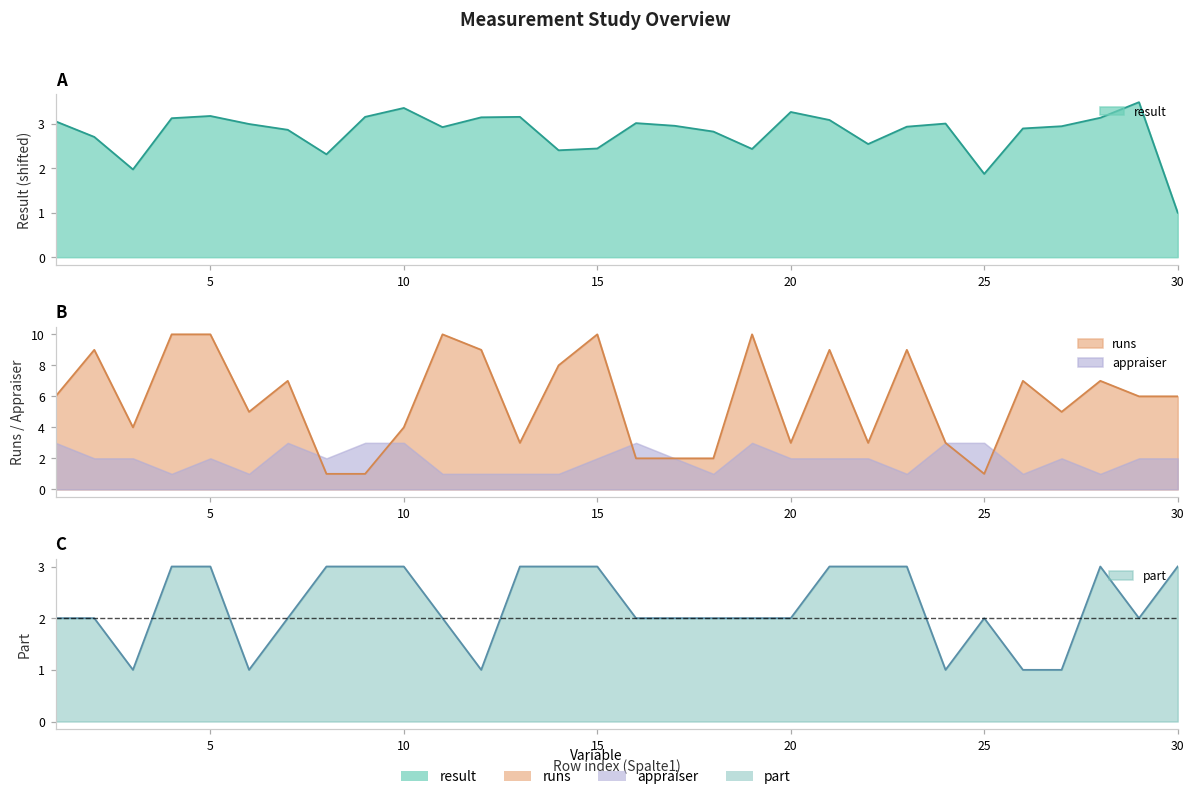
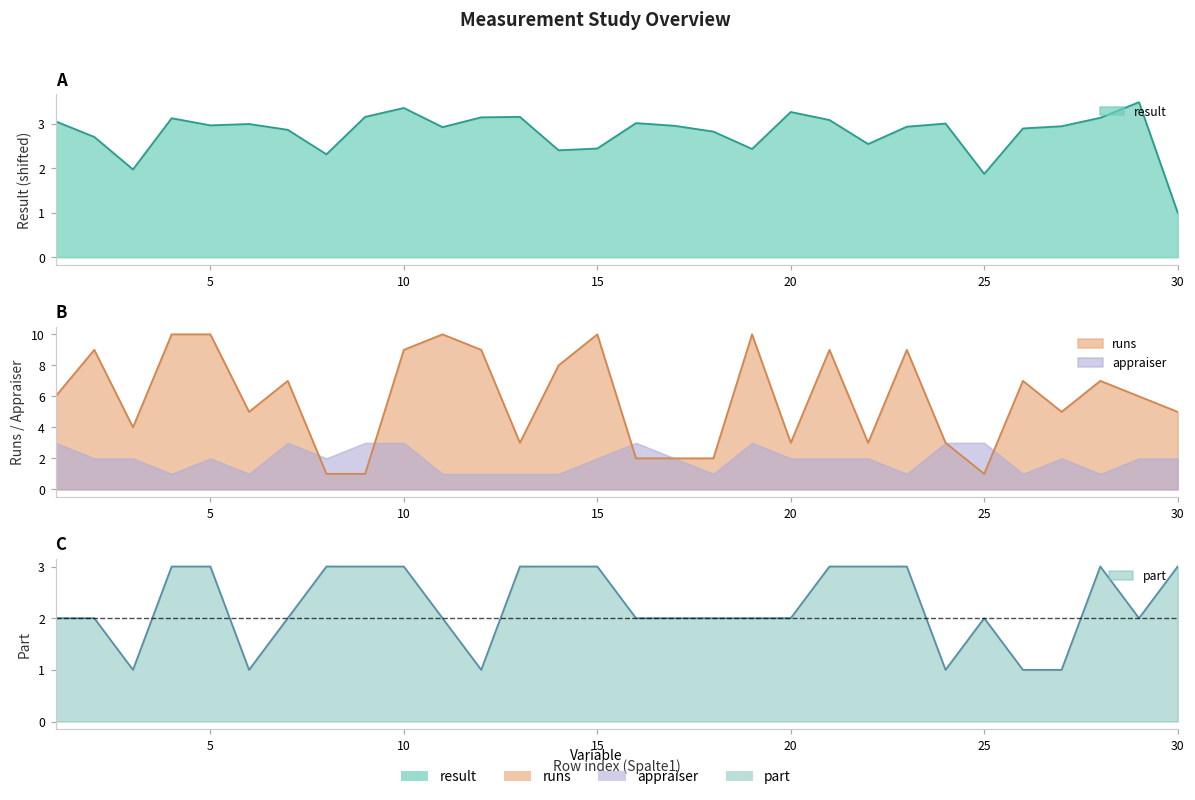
  {
    "A": {
-     "5": 3.2,
+     "5": 3.0,
      "10": 3.4,
      "15": 2.4,
      "20": 3.3,
      "25": 1.9,
      "30": 1.0
    },
    "B": {
      "runs": {
        "5": 10,
-       "10": 4,
+       "10": 9,
        "15": 10,
        "20": 3,
        "25": 1,
-       "30": 6
+       "30": 5
      },
      "appraiser": {
        "5": 2,
        "10": 3,
        "15": 2,
        "20": 2,
        "25": 3,
        "30": 2
      }
    },
    "C": {
      "5": 3.0,
      "10": 3.0,
      "15": 3.0,
      "20": 2.0,
      "25": 2.0,
      "30": 3.0
    }
  }
